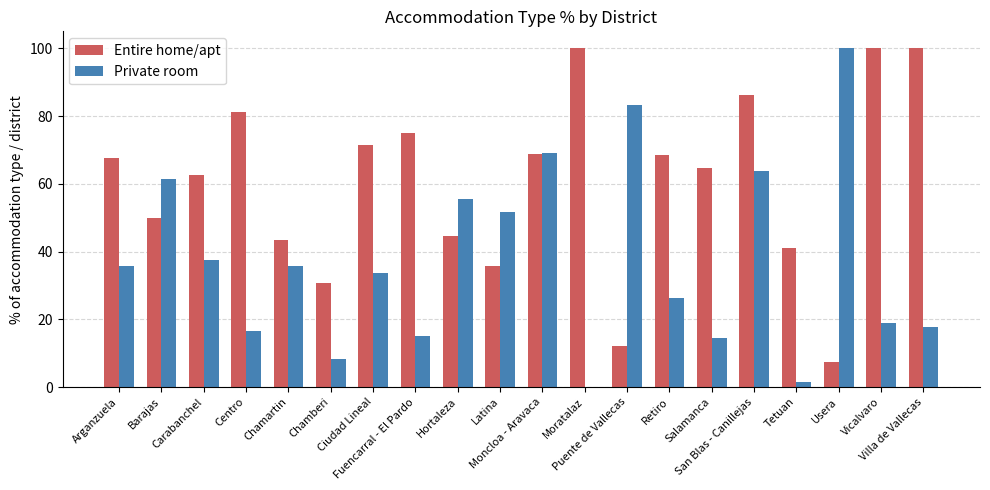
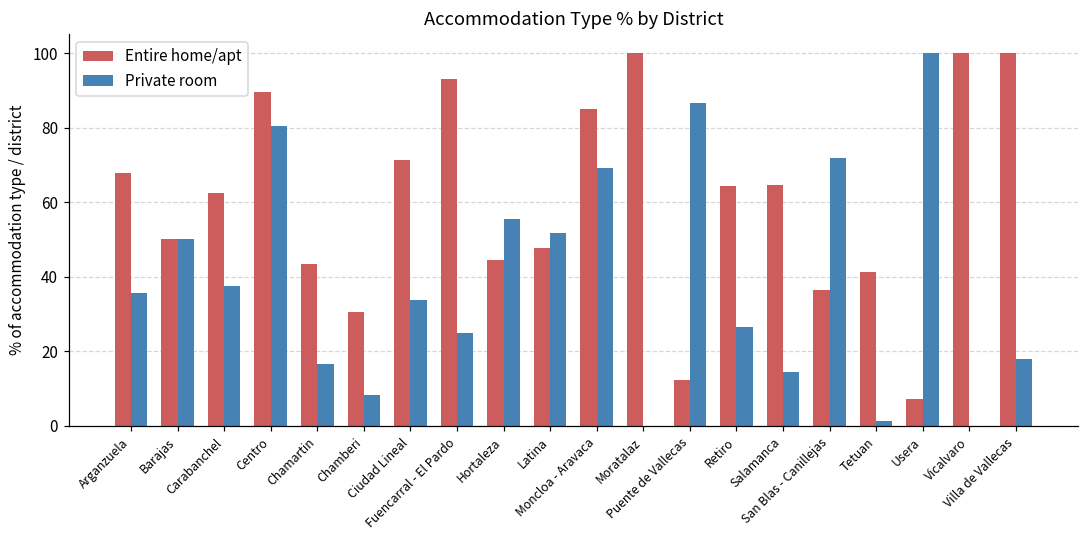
  {
    "Entire home/apt": {
      "Arganzuela": 68,
      "Barajas": 50,
      "Carabanchel": 63,
-     "Centro": 81,
+     "Centro": 90,
      "Chamartin": 43,
      "Chamberi": 31,
      "Ciudad Lineal": 71,
-     "Fuencarral - El Pardo": 75,
+     "Fuencarral - El Pardo": 93,
      "Hortaleza": 44,
-     "Latina": 36,
-     "Moncloa - Aravaca": 69,
+     "Latina": 48,
+     "Moncloa - Aravaca": 85,
      "Moratalaz": 100,
      "Puente de Vallecas": 12,
-     "Retiro": 68,
+     "Retiro": 64,
      "Salamanca": 65,
-     "San Blas - Canillejas": 86,
+     "San Blas - Canillejas": 36,
      "Tetuan": 41,
      "Usera": 7,
      "Vicalvaro": 100,
      "Villa de Vallecas": 100
    },
    "Private room": {
      "Arganzuela": 36,
-     "Barajas": 61,
+     "Barajas": 50,
      "Carabanchel": 38,
-     "Centro": 17,
-     "Chamartin": 36,
+     "Centro": 80,
+     "Chamartin": 17,
      "Chamberi": 8,
      "Ciudad Lineal": 34,
-     "Fuencarral - El Pardo": 15,
+     "Fuencarral - El Pardo": 25,
      "Hortaleza": 56,
      "Latina": 52,
      "Moncloa - Aravaca": 69,
      "Moratalaz": 0,
-     "Puente de Vallecas": 83,
+     "Puente de Vallecas": 87,
      "Retiro": 26,
      "Salamanca": 14,
-     "San Blas - Canillejas": 64,
+     "San Blas - Canillejas": 72,
      "Tetuan": 1,
      "Usera": 100,
-     "Vicalvaro": 19,
+     "Vicalvaro": 0,
      "Villa de Vallecas": 18
    }
  }
